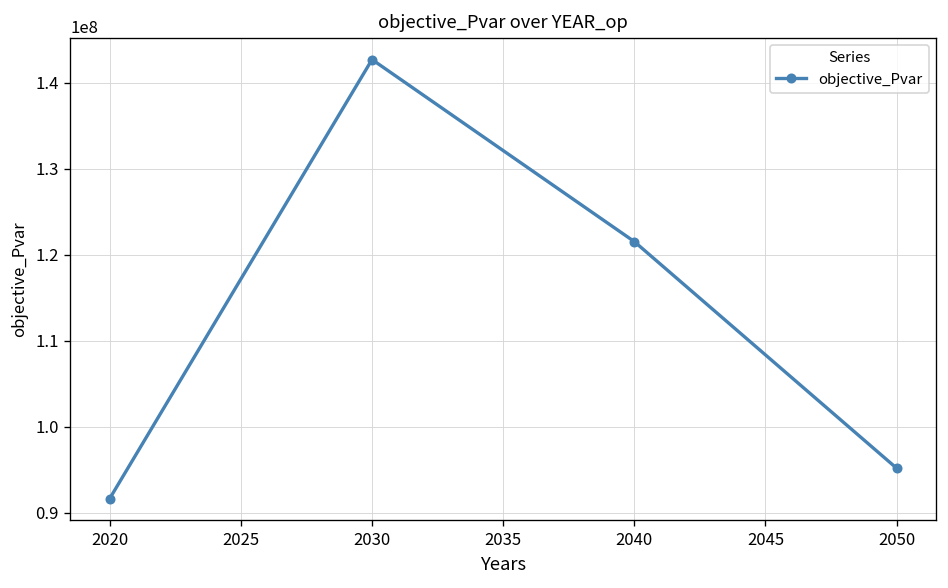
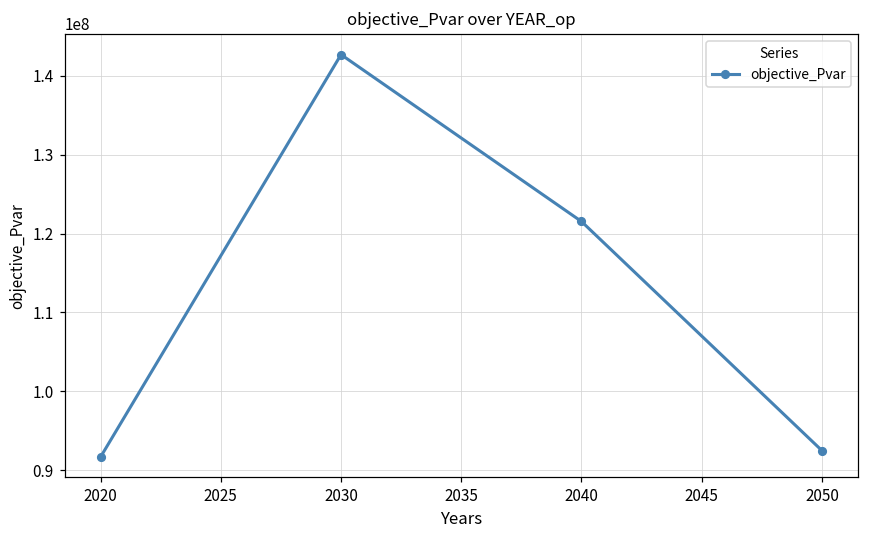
  {
    "2020": 92000000,
    "2030": 143000000,
    "2040": 122000000,
-   "2050": 95000000
+   "2050": 92000000
  }
